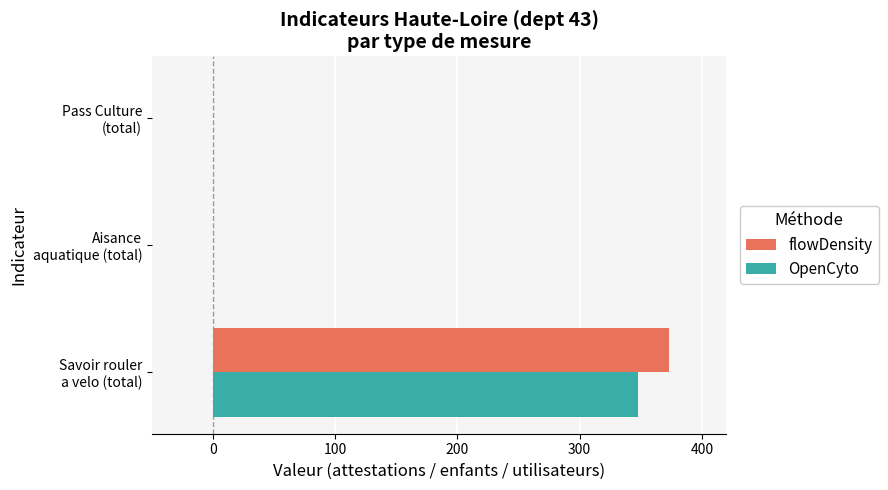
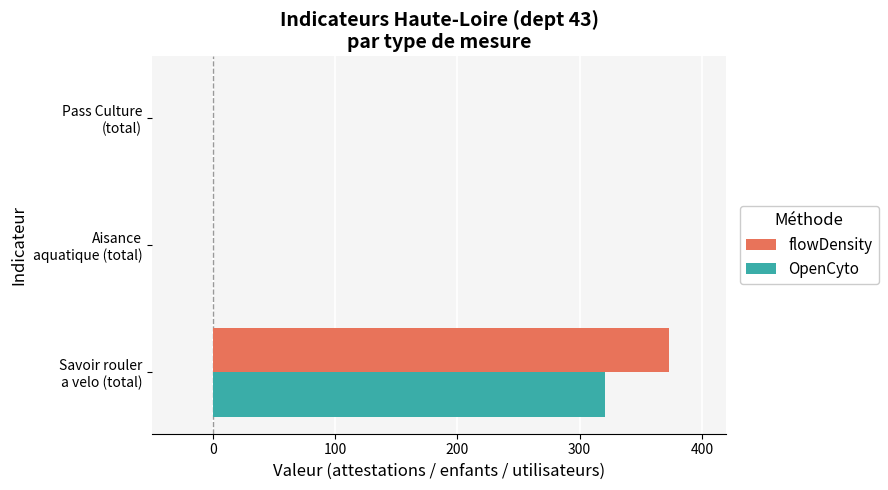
  {
    "flowDensity": {
      "Pass Culture (total)": 0,
      "Aisance aquatique (total)": 0,
      "Savoir rouler a velo (total)": 373
    },
    "OpenCyto": {
      "Pass Culture (total)": 0,
      "Aisance aquatique (total)": 0,
-     "Savoir rouler a velo (total)": 348
+     "Savoir rouler a velo (total)": 321
    }
  }
